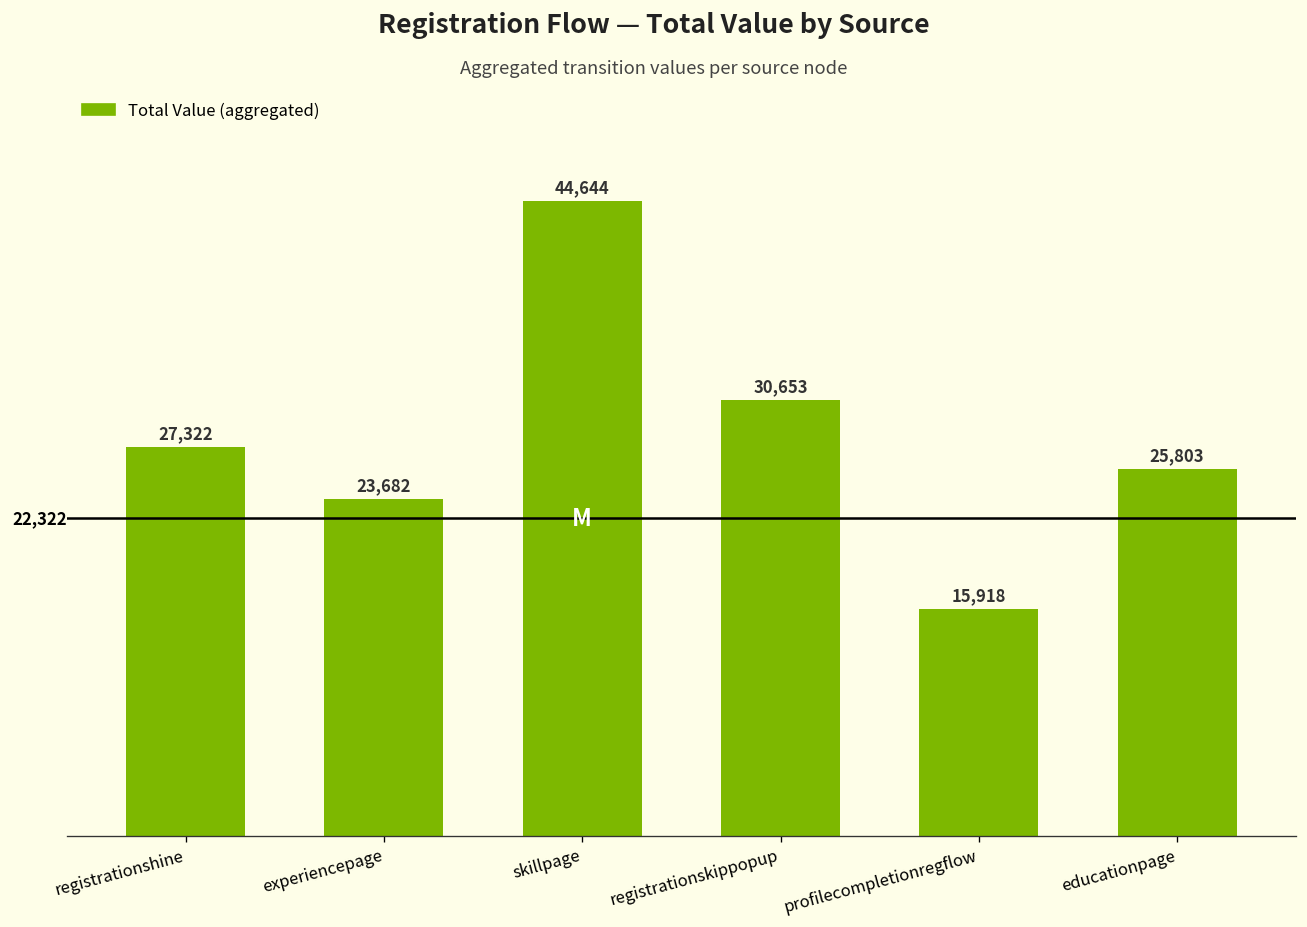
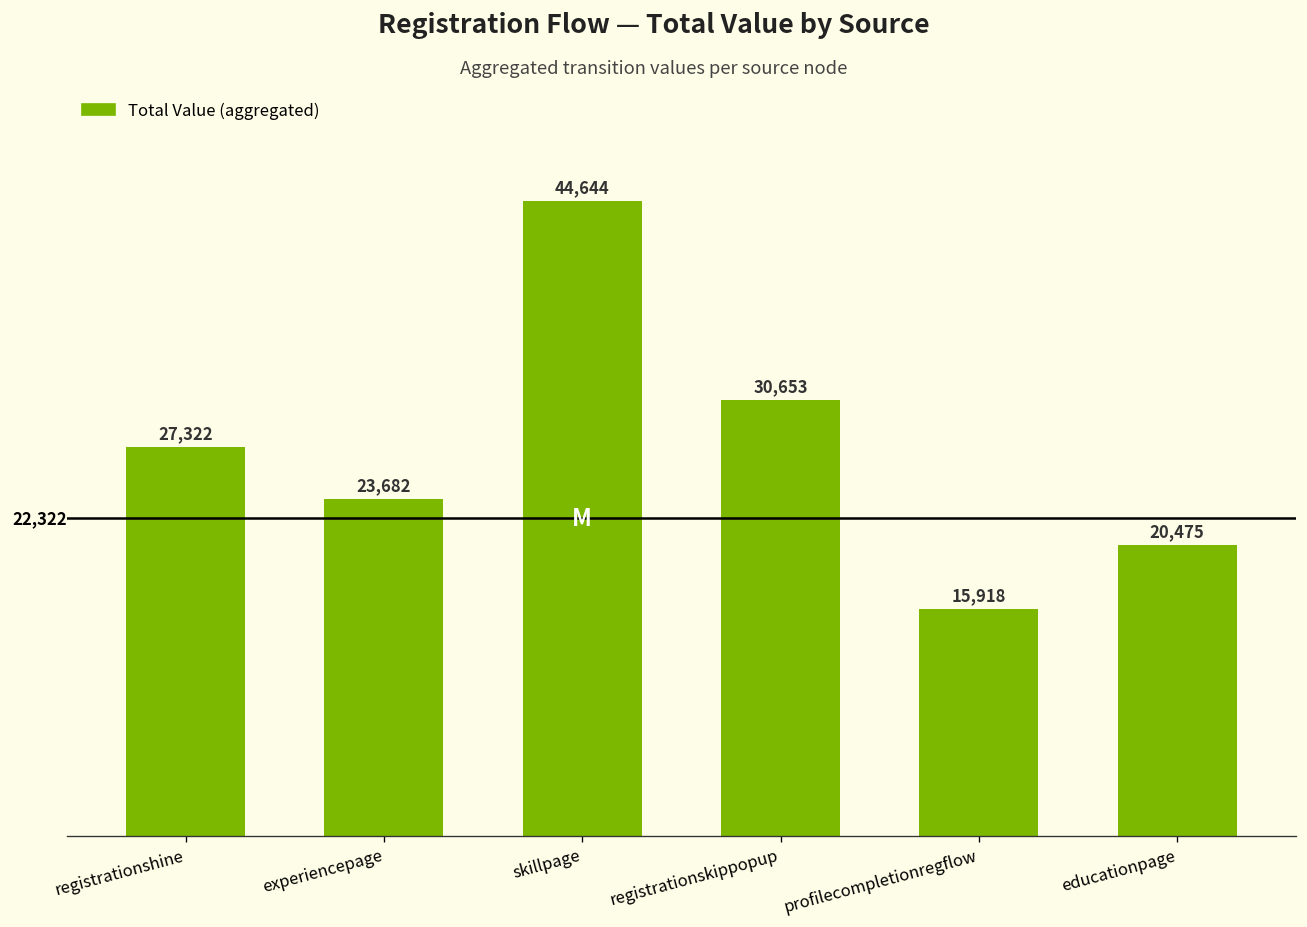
  {
    "registrationshine": "27,322",
    "experiencepage": "23,682",
    "skillpage": "44,644",
    "registrationskippopup": "30,653",
    "profilecompletionregflow": "15,918",
-   "educationpage": "25,803"
+   "educationpage": "20,475"
  }
